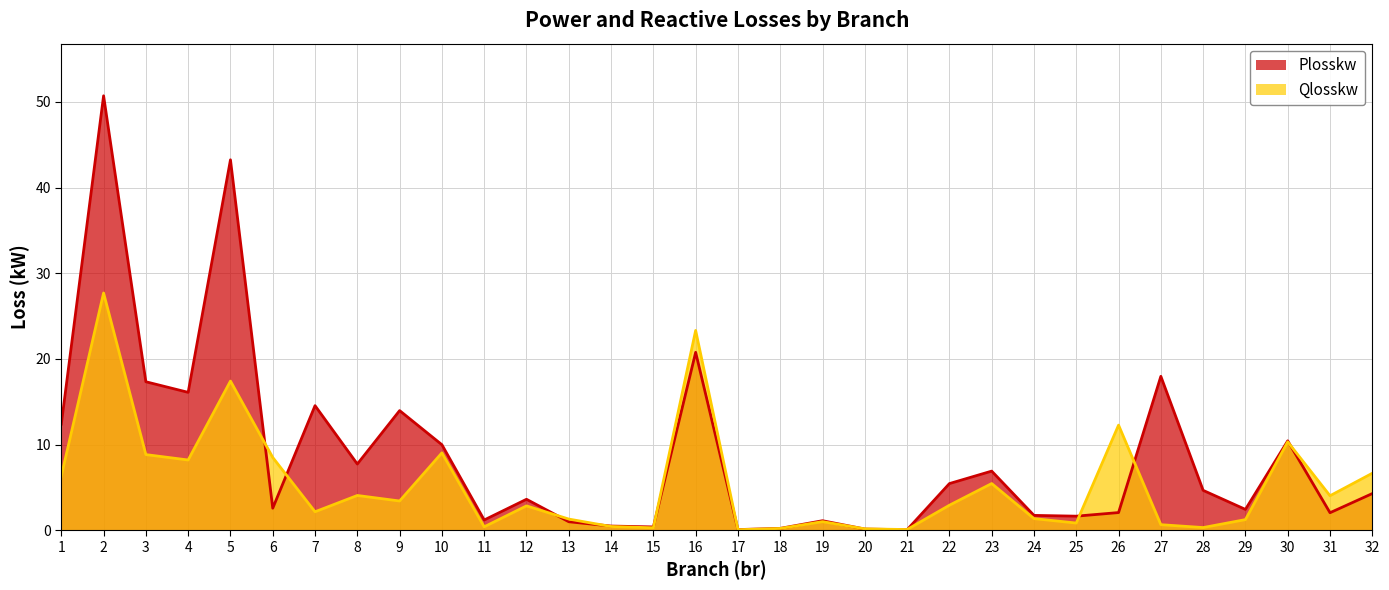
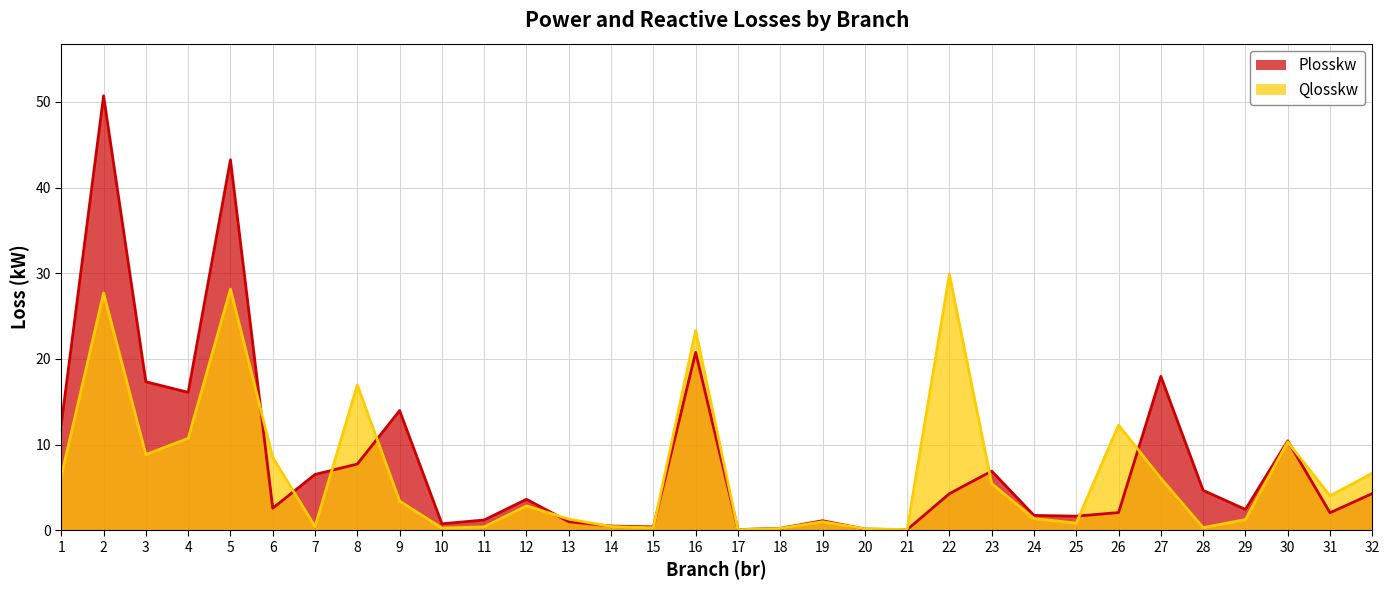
  {
    "Plosskw": {
      "1": 12,
      "2": 51,
      "3": 17,
      "4": 16,
      "5": 43,
      "6": 3,
-     "7": 15,
+     "7": 7,
      "8": 8,
      "9": 14,
-     "10": 10,
+     "10": 1,
      "11": 1,
      "12": 4,
      "13": 1,
      "16": 21,
-     "22": 5,
+     "22": 4,
      "23": 7,
      "24": 2,
      "25": 2,
      "26": 2,
      "27": 18,
      "28": 5,
      "29": 2,
      "31": 2,
      "32": 4
    },
    "Qlosskw": {
      "1": 6,
      "2": 28,
      "3": 9,
-     "4": 8,
-     "5": 17,
+     "4": 11,
+     "5": 28,
      "6": 8,
-     "7": 2,
-     "8": 4,
+     "7": 0,
+     "8": 17,
      "9": 3,
-     "10": 9,
+     "10": 0,
      "11": 0,
      "12": 3,
      "13": 1,
      "16": 23,
-     "22": 3,
+     "22": 30,
      "23": 5,
      "24": 1,
      "25": 1,
      "26": 12,
-     "27": 1,
+     "27": 6,
      "28": 0,
      "29": 1,
      "31": 4,
      "32": 7
    }
  }
